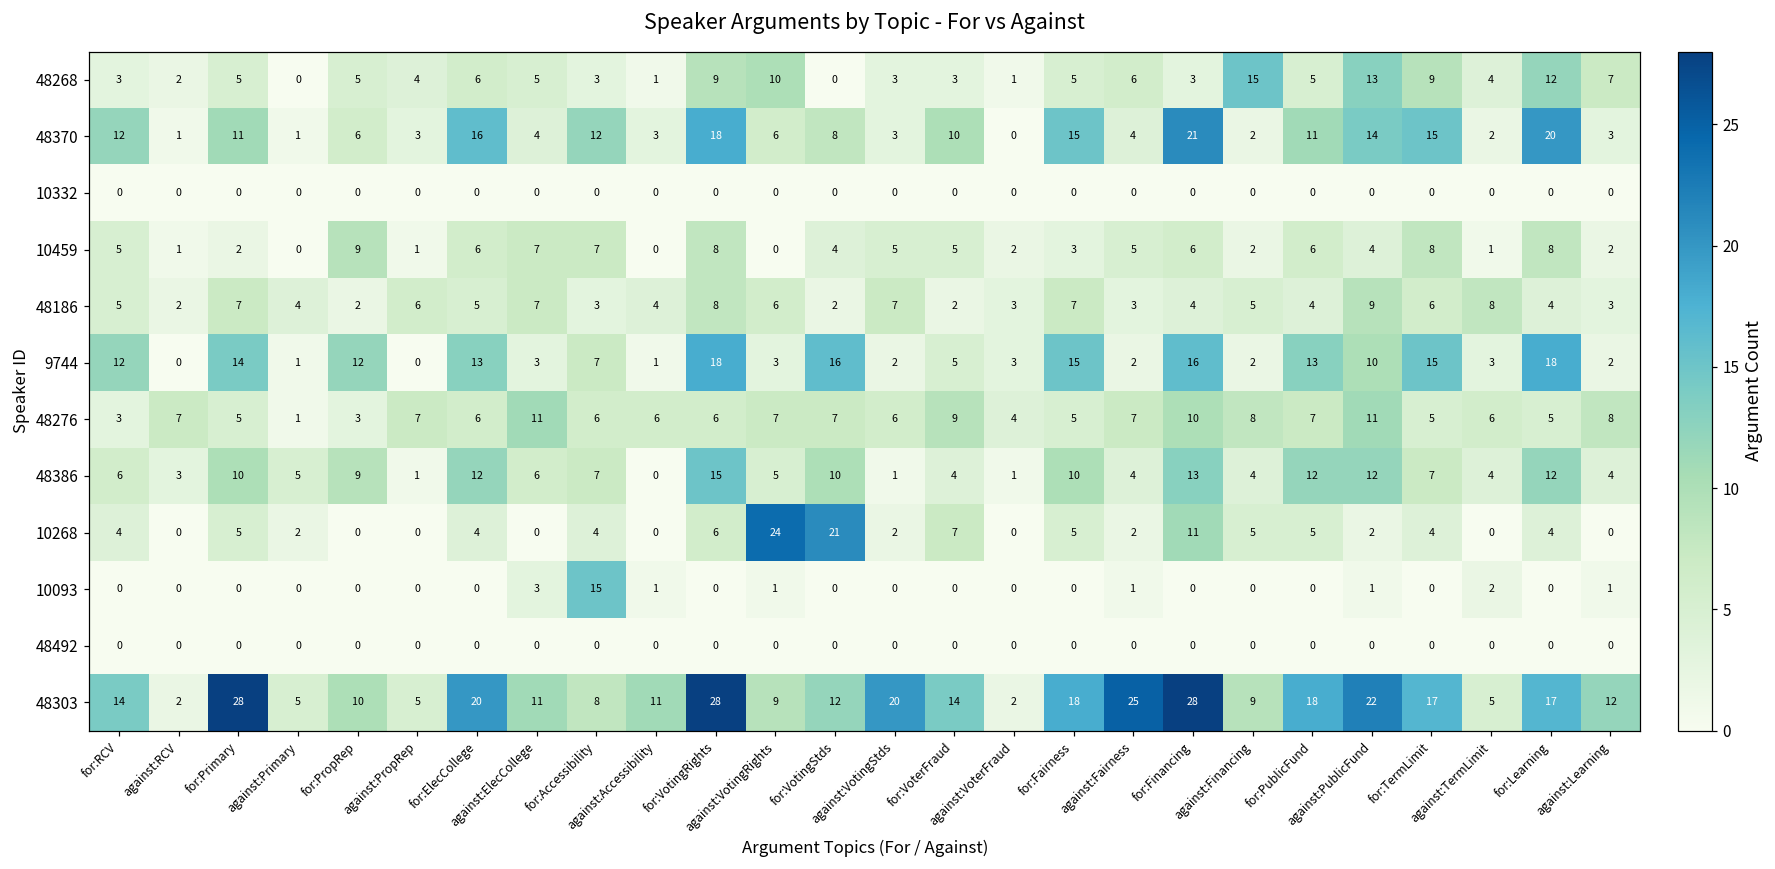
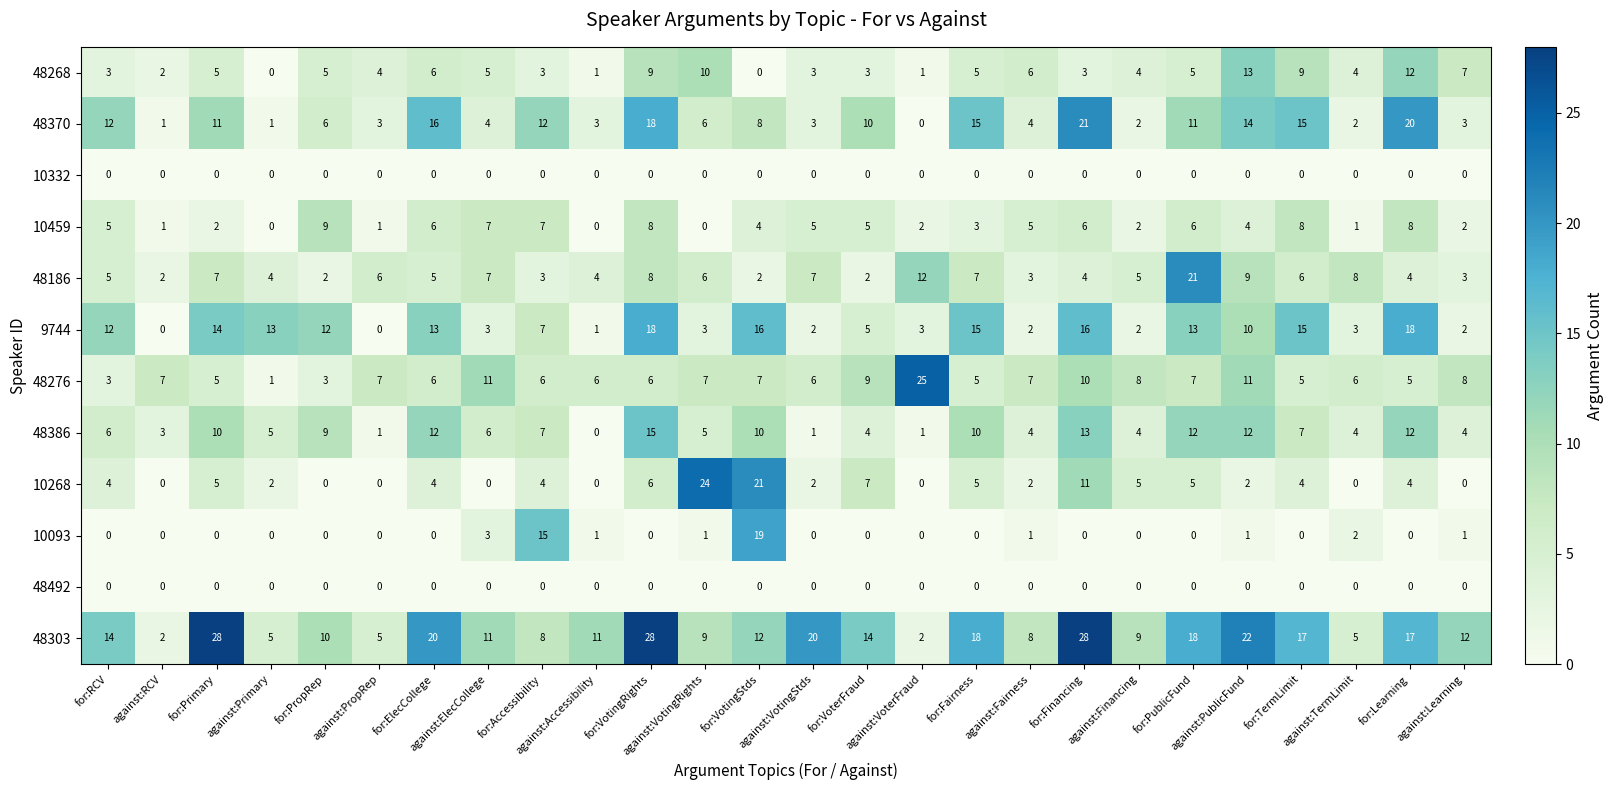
  {
    "48268": {
      "for:RCV": 3,
      "against:RCV": 2,
      "for:Primary": 5,
      "against:Primary": 0,
      "for:PropRep": 5,
      "against:PropRep": 4,
      "for:ElecCollege": 6,
      "against:ElecCollege": 5,
      "for:Accessibility": 3,
      "against:Accessibility": 1,
      "for:VotingRights": 9,
      "against:VotingRights": 10,
      "for:VotingStds": 0,
      "against:VotingStds": 3,
      "for:VoterFraud": 3,
      "against:VoterFraud": 1,
      "for:Fairness": 5,
      "against:Fairness": 6,
      "for:Financing": 3,
-     "against:Financing": 15,
+     "against:Financing": 4,
      "for:PublicFund": 5,
      "against:PublicFund": 13,
      "for:TermLimit": 9,
      "against:TermLimit": 4,
      "for:Learning": 12,
      "against:Learning": 7
    },
    "48186": {
      "for:RCV": 5,
      "against:RCV": 2,
      "for:Primary": 7,
      "against:Primary": 4,
      "for:PropRep": 2,
      "against:PropRep": 6,
      "for:ElecCollege": 5,
      "against:ElecCollege": 7,
      "for:Accessibility": 3,
      "against:Accessibility": 4,
      "for:VotingRights": 8,
      "against:VotingRights": 6,
      "for:VotingStds": 2,
      "against:VotingStds": 7,
      "for:VoterFraud": 2,
-     "against:VoterFraud": 3,
+     "against:VoterFraud": 12,
      "for:Fairness": 7,
      "against:Fairness": 3,
      "for:Financing": 4,
      "against:Financing": 5,
-     "for:PublicFund": 4,
+     "for:PublicFund": 21,
      "against:PublicFund": 9,
      "for:TermLimit": 6,
      "against:TermLimit": 8,
      "for:Learning": 4,
      "against:Learning": 3
    },
    "9744": {
      "for:RCV": 12,
      "against:RCV": 0,
      "for:Primary": 14,
-     "against:Primary": 1,
+     "against:Primary": 13,
      "for:PropRep": 12,
      "against:PropRep": 0,
      "for:ElecCollege": 13,
      "against:ElecCollege": 3,
      "for:Accessibility": 7,
      "against:Accessibility": 1,
      "for:VotingRights": 18,
      "against:VotingRights": 3,
      "for:VotingStds": 16,
      "against:VotingStds": 2,
      "for:VoterFraud": 5,
      "against:VoterFraud": 3,
      "for:Fairness": 15,
      "against:Fairness": 2,
      "for:Financing": 16,
      "against:Financing": 2,
      "for:PublicFund": 13,
      "against:PublicFund": 10,
      "for:TermLimit": 15,
      "against:TermLimit": 3,
      "for:Learning": 18,
      "against:Learning": 2
    },
    "48276": {
      "for:RCV": 3,
      "against:RCV": 7,
      "for:Primary": 5,
      "against:Primary": 1,
      "for:PropRep": 3,
      "against:PropRep": 7,
      "for:ElecCollege": 6,
      "against:ElecCollege": 11,
      "for:Accessibility": 6,
      "against:Accessibility": 6,
      "for:VotingRights": 6,
      "against:VotingRights": 7,
      "for:VotingStds": 7,
      "against:VotingStds": 6,
      "for:VoterFraud": 9,
-     "against:VoterFraud": 4,
+     "against:VoterFraud": 25,
      "for:Fairness": 5,
      "against:Fairness": 7,
      "for:Financing": 10,
      "against:Financing": 8,
      "for:PublicFund": 7,
      "against:PublicFund": 11,
      "for:TermLimit": 5,
      "against:TermLimit": 6,
      "for:Learning": 5,
      "against:Learning": 8
    },
    "10093": {
      "for:RCV": 0,
      "against:RCV": 0,
      "for:Primary": 0,
      "against:Primary": 0,
      "for:PropRep": 0,
      "against:PropRep": 0,
      "for:ElecCollege": 0,
      "against:ElecCollege": 3,
      "for:Accessibility": 15,
      "against:Accessibility": 1,
      "for:VotingRights": 0,
      "against:VotingRights": 1,
-     "for:VotingStds": 0,
+     "for:VotingStds": 19,
      "against:VotingStds": 0,
      "for:VoterFraud": 0,
      "against:VoterFraud": 0,
      "for:Fairness": 0,
      "against:Fairness": 1,
      "for:Financing": 0,
      "against:Financing": 0,
      "for:PublicFund": 0,
      "against:PublicFund": 1,
      "for:TermLimit": 0,
      "against:TermLimit": 2,
      "for:Learning": 0,
      "against:Learning": 1
    },
    "48303": {
      "for:RCV": 14,
      "against:RCV": 2,
      "for:Primary": 28,
      "against:Primary": 5,
      "for:PropRep": 10,
      "against:PropRep": 5,
      "for:ElecCollege": 20,
      "against:ElecCollege": 11,
      "for:Accessibility": 8,
      "against:Accessibility": 11,
      "for:VotingRights": 28,
      "against:VotingRights": 9,
      "for:VotingStds": 12,
      "against:VotingStds": 20,
      "for:VoterFraud": 14,
      "against:VoterFraud": 2,
      "for:Fairness": 18,
-     "against:Fairness": 25,
+     "against:Fairness": 8,
      "for:Financing": 28,
      "against:Financing": 9,
      "for:PublicFund": 18,
      "against:PublicFund": 22,
      "for:TermLimit": 17,
      "against:TermLimit": 5,
      "for:Learning": 17,
      "against:Learning": 12
    }
  }
